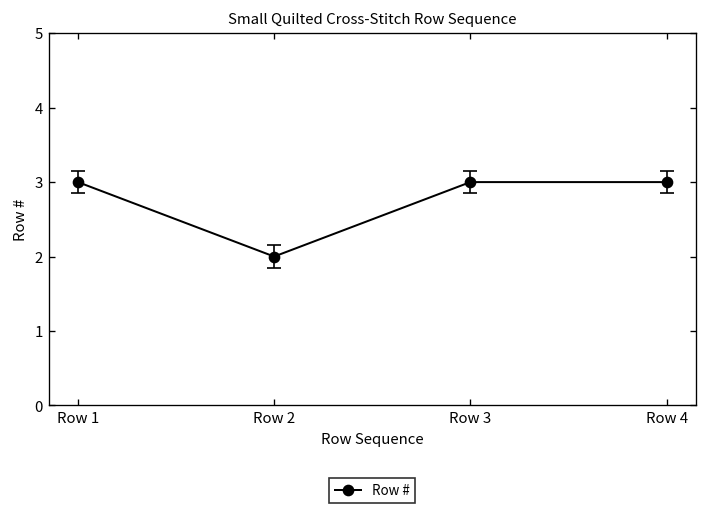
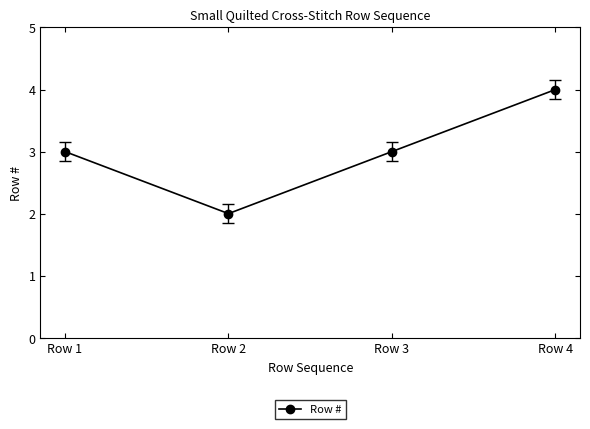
  {
    "Row #": {
      "Row 1": 3,
      "Row 2": 2,
      "Row 3": 3,
-     "Row 4": 3
+     "Row 4": 4
    }
  }
